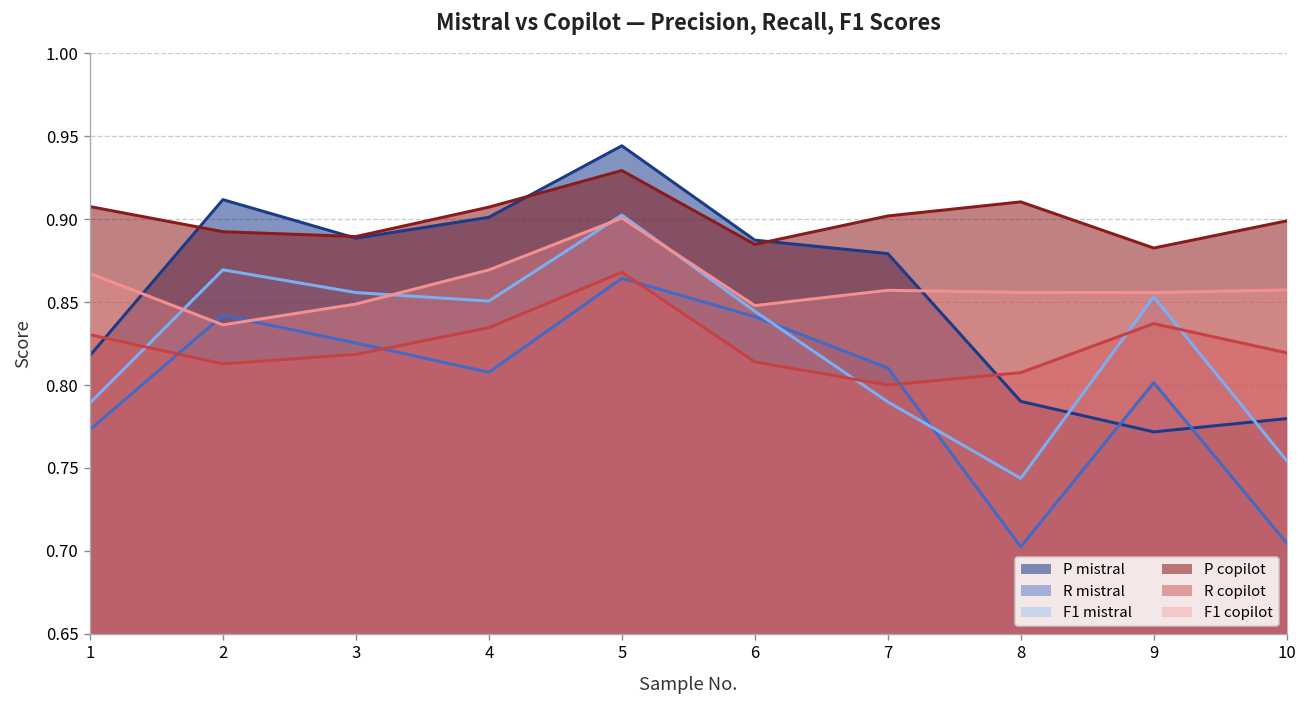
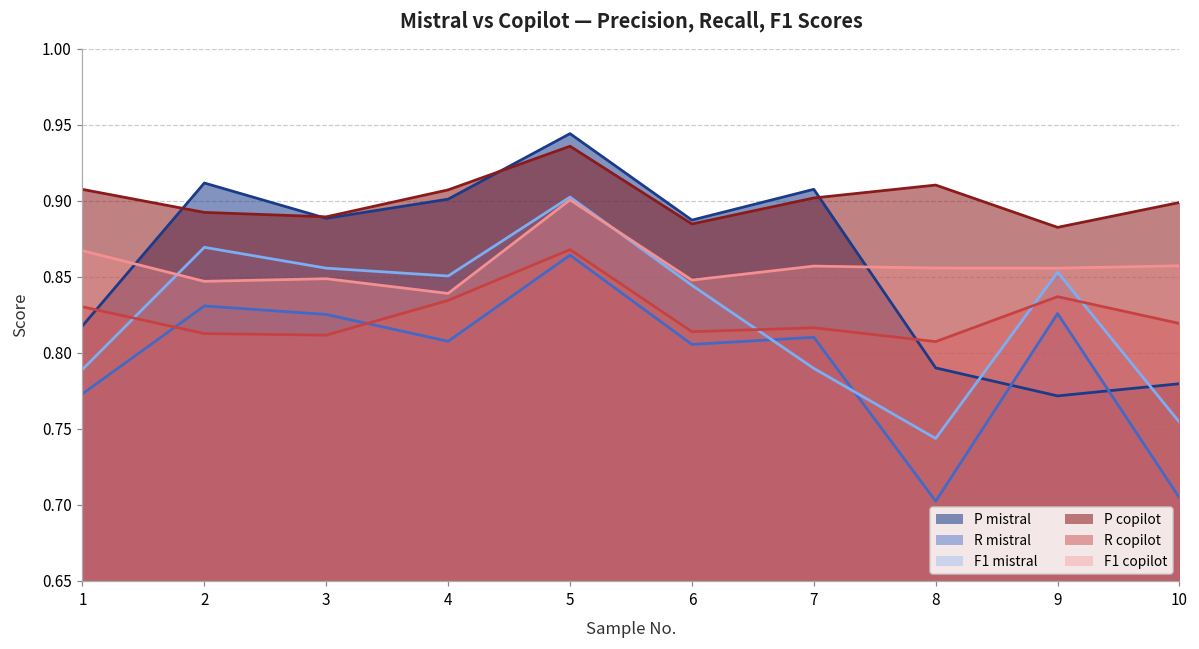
  {
    "P mistral": {
      "1": 0.818,
      "2": 0.912,
      "4": 0.901,
      "5": 0.944,
      "6": 0.887,
-     "7": 0.879,
+     "7": 0.908,
      "8": 0.790,
      "9": 0.772,
      "10": 0.780
    },
    "R mistral": {
      "1": 0.773,
-     "2": 0.842,
+     "2": 0.831,
      "3": 0.825,
      "4": 0.808,
      "5": 0.864,
-     "6": 0.841,
+     "6": 0.806,
      "7": 0.810,
      "8": 0.702,
-     "9": 0.801,
+     "9": 0.826,
      "10": 0.705
    },
    "F1 mistral": {
      "1": 0.789,
      "2": 0.869,
      "3": 0.856,
      "4": 0.851,
      "6": 0.845,
      "7": 0.790,
      "8": 0.744,
      "9": 0.853,
      "10": 0.754
    },
    "P copilot": {
      "1": 0.908,
      "2": 0.892,
      "4": 0.907,
-     "5": 0.929,
+     "5": 0.936,
      "6": 0.885,
      "7": 0.902,
      "8": 0.910,
      "9": 0.883,
      "10": 0.899
    },
    "R copilot": {
      "1": 0.830,
      "2": 0.813,
-     "3": 0.818,
+     "3": 0.812,
      "4": 0.835,
      "5": 0.868,
      "6": 0.814,
-     "7": 0.800,
+     "7": 0.817,
      "8": 0.807,
      "9": 0.837,
      "10": 0.819
    },
    "F1 copilot": {
      "1": 0.867,
-     "2": 0.836,
+     "2": 0.847,
      "3": 0.849,
-     "4": 0.869,
+     "4": 0.839,
      "6": 0.848,
      "7": 0.857,
      "8": 0.856,
      "9": 0.856,
      "10": 0.857
    }
  }
